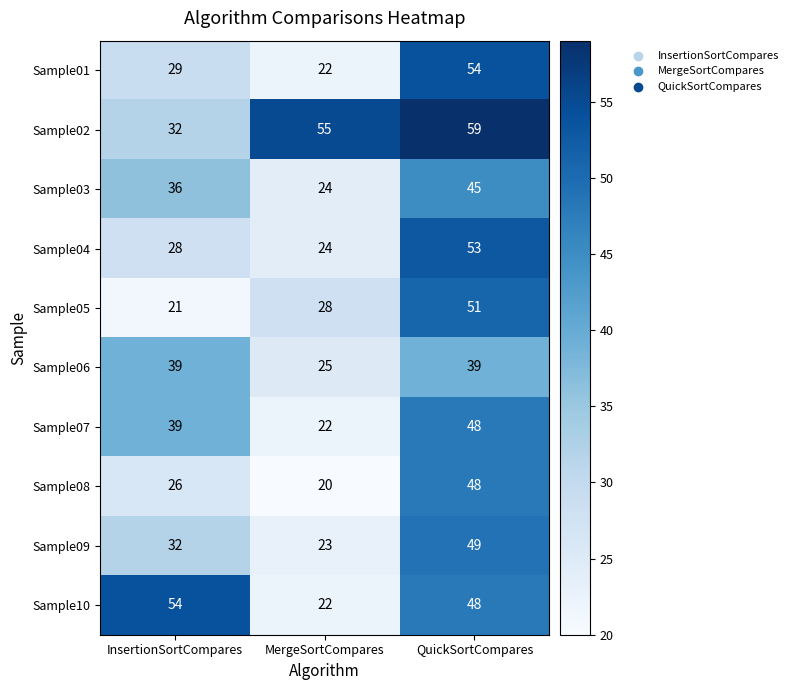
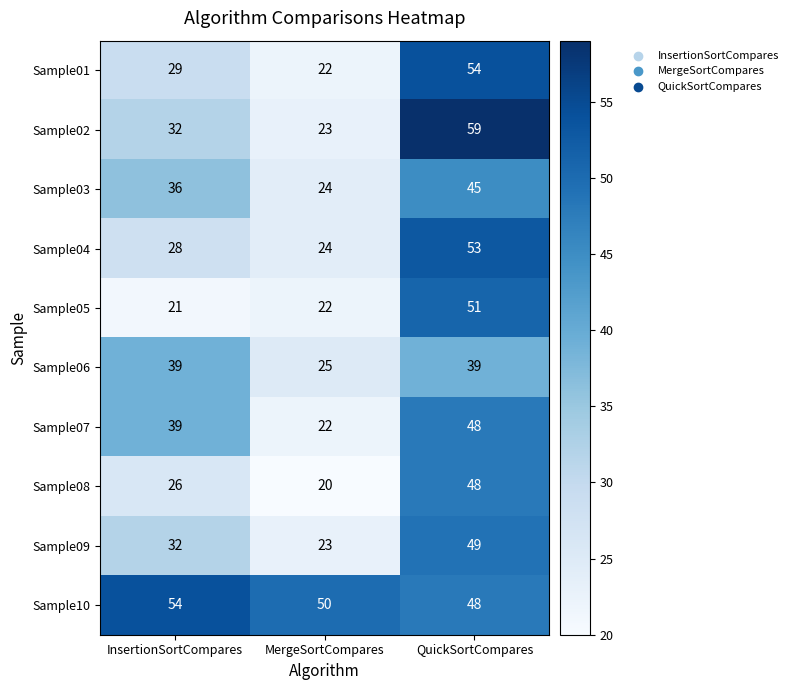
  {
    "Sample01": {
      "InsertionSortCompares": 29,
      "MergeSortCompares": 22,
      "QuickSortCompares": 54
    },
    "Sample02": {
      "InsertionSortCompares": 32,
-     "MergeSortCompares": 55,
+     "MergeSortCompares": 23,
      "QuickSortCompares": 59
    },
    "Sample03": {
      "InsertionSortCompares": 36,
      "MergeSortCompares": 24,
      "QuickSortCompares": 45
    },
    "Sample04": {
      "InsertionSortCompares": 28,
      "MergeSortCompares": 24,
      "QuickSortCompares": 53
    },
    "Sample05": {
      "InsertionSortCompares": 21,
-     "MergeSortCompares": 28,
+     "MergeSortCompares": 22,
      "QuickSortCompares": 51
    },
    "Sample06": {
      "InsertionSortCompares": 39,
      "MergeSortCompares": 25,
      "QuickSortCompares": 39
    },
    "Sample07": {
      "InsertionSortCompares": 39,
      "MergeSortCompares": 22,
      "QuickSortCompares": 48
    },
    "Sample08": {
      "InsertionSortCompares": 26,
      "MergeSortCompares": 20,
      "QuickSortCompares": 48
    },
    "Sample09": {
      "InsertionSortCompares": 32,
      "MergeSortCompares": 23,
      "QuickSortCompares": 49
    },
    "Sample10": {
      "InsertionSortCompares": 54,
-     "MergeSortCompares": 22,
+     "MergeSortCompares": 50,
      "QuickSortCompares": 48
    }
  }
